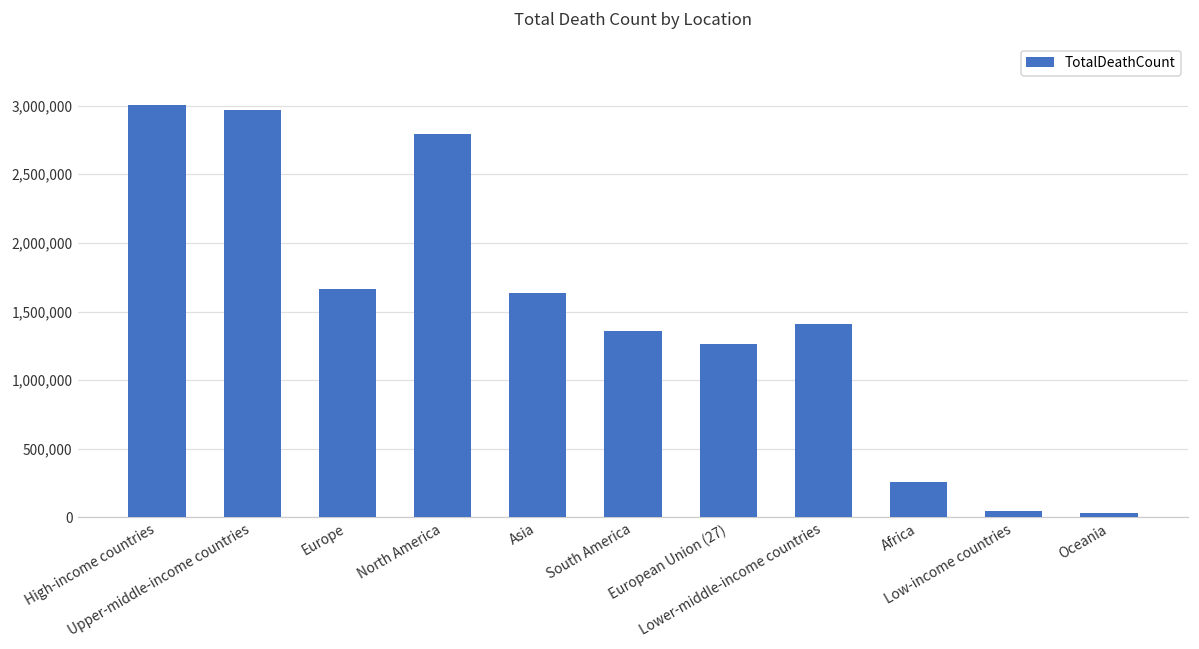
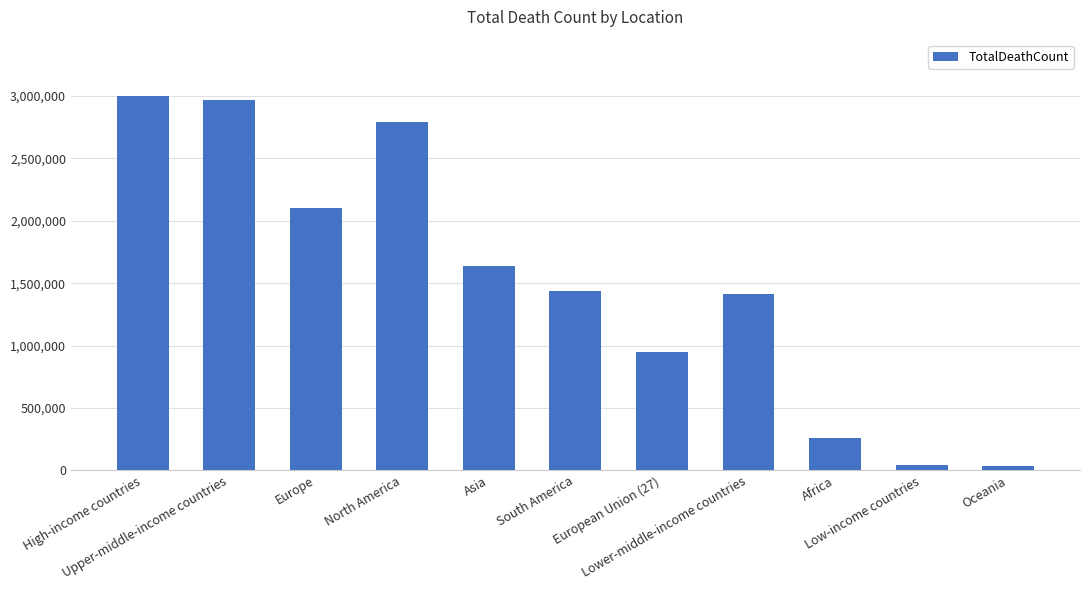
  {
    "High-income countries": "3,000,000",
    "Upper-middle-income countries": "2,970,000",
-   "Europe": "1,670,000",
+   "Europe": "2,100,000",
    "North America": "2,790,000",
    "Asia": "1,640,000",
-   "South America": "1,360,000",
-   "European Union (27)": "1,260,000",
+   "South America": "1,440,000",
+   "European Union (27)": "950,000",
    "Lower-middle-income countries": "1,410,000",
    "Africa": "260,000",
    "Low-income countries": "40,000",
    "Oceania": "30,000"
  }
